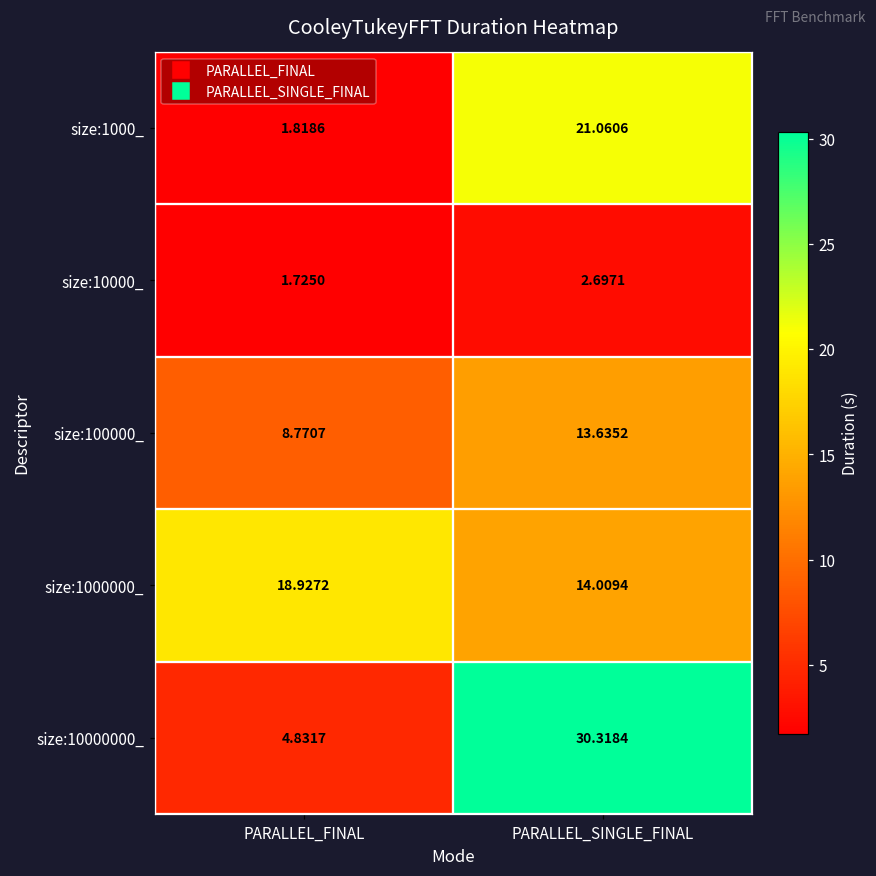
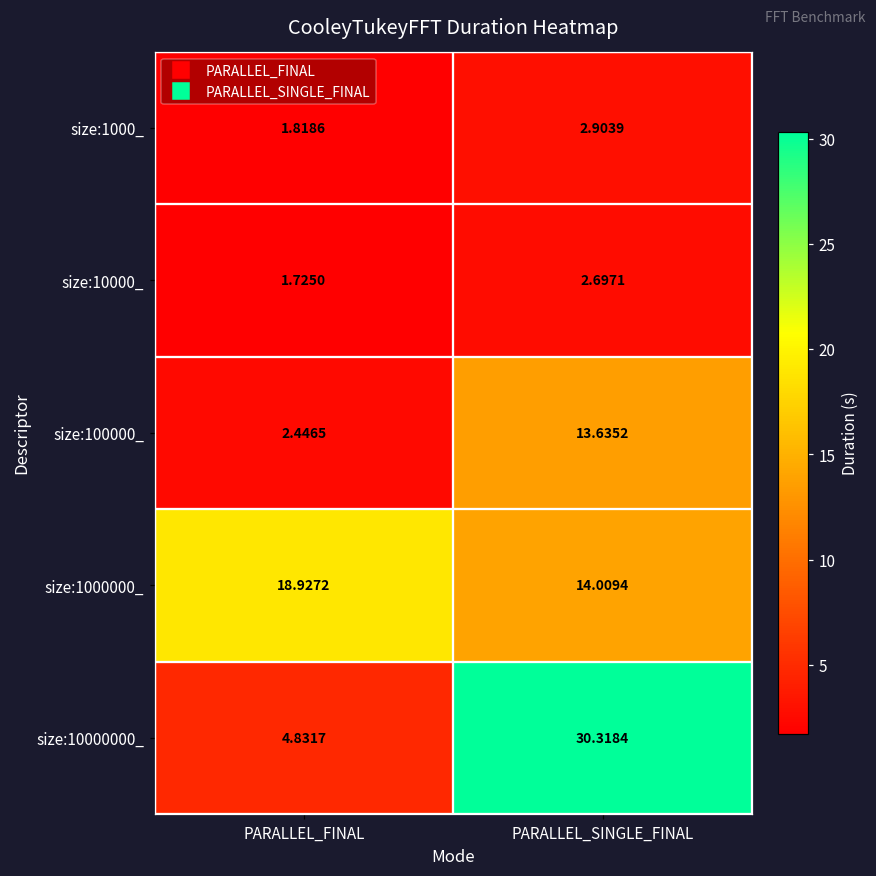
  {
    "size:1000_": {
      "PARALLEL_FINAL": 1.8186,
-     "PARALLEL_SINGLE_FINAL": 21.0606
+     "PARALLEL_SINGLE_FINAL": 2.9039
    },
    "size:10000_": {
      "PARALLEL_FINAL": 1.7250,
      "PARALLEL_SINGLE_FINAL": 2.6971
    },
    "size:100000_": {
-     "PARALLEL_FINAL": 8.7707,
+     "PARALLEL_FINAL": 2.4465,
      "PARALLEL_SINGLE_FINAL": 13.6352
    },
    "size:1000000_": {
      "PARALLEL_FINAL": 18.9272,
      "PARALLEL_SINGLE_FINAL": 14.0094
    },
    "size:10000000_": {
      "PARALLEL_FINAL": 4.8317,
      "PARALLEL_SINGLE_FINAL": 30.3184
    }
  }
